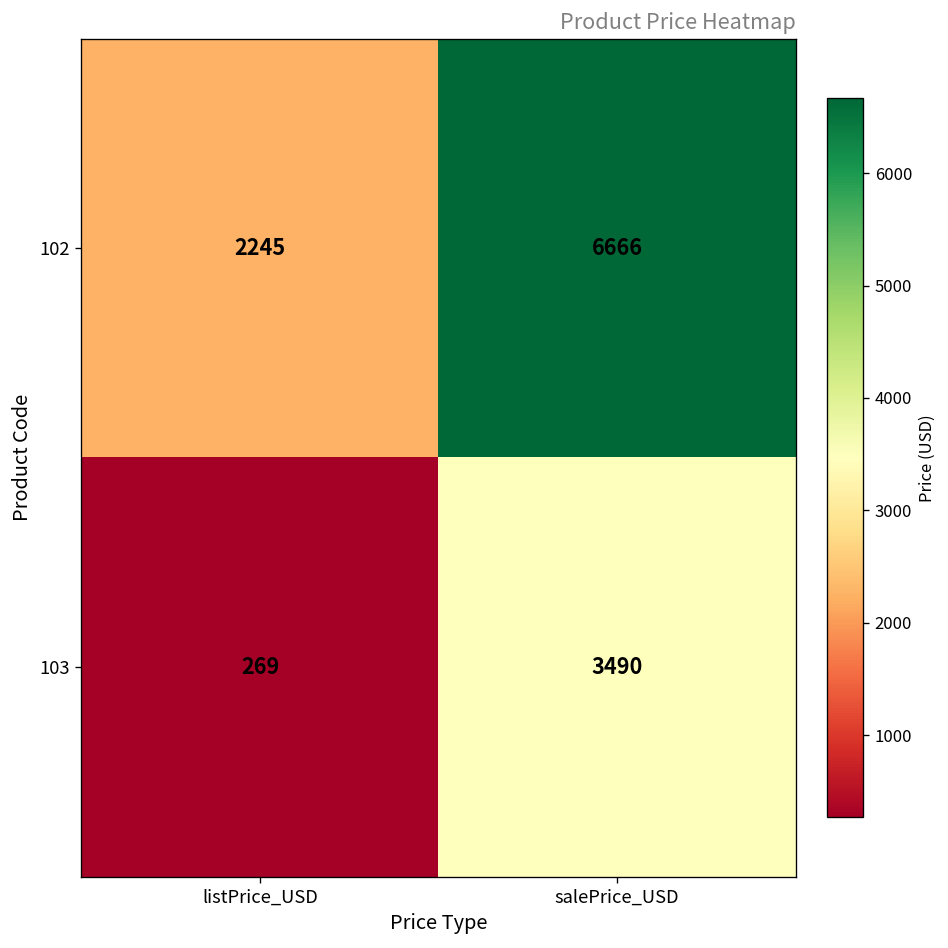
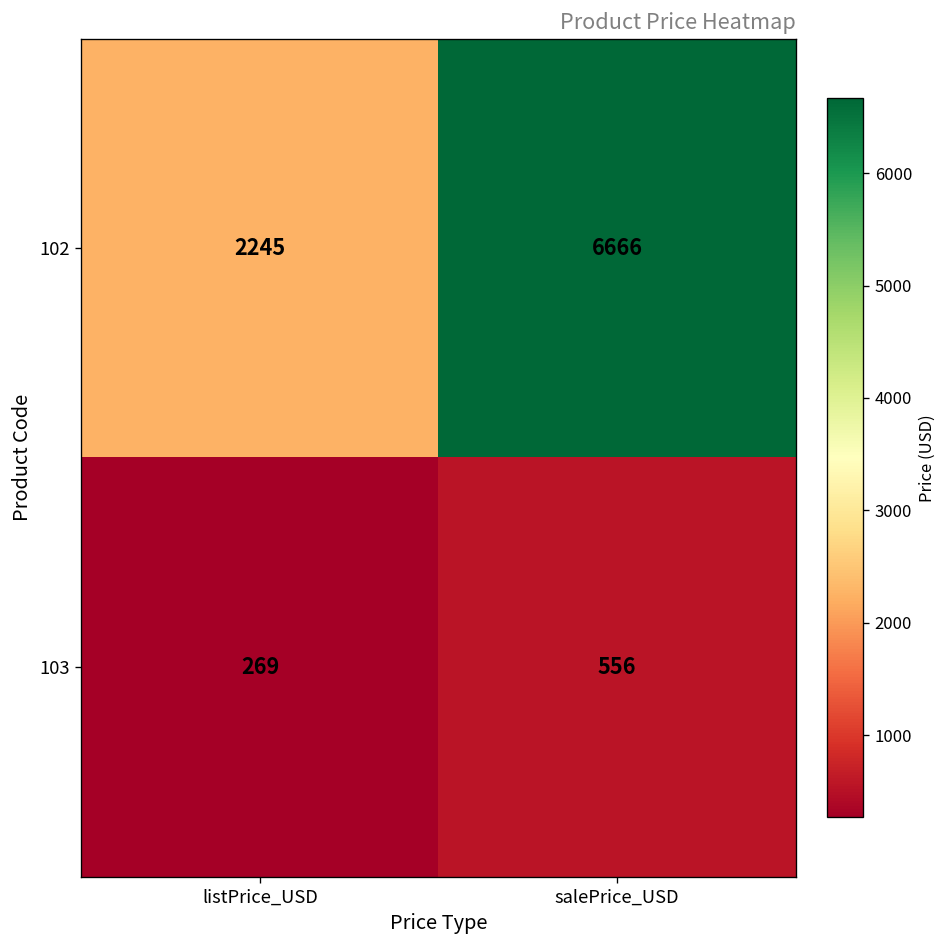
  {
    "102": {
      "listPrice_USD": 2245,
      "salePrice_USD": 6666
    },
    "103": {
      "listPrice_USD": 269,
-     "salePrice_USD": 3490
+     "salePrice_USD": 556
    }
  }
